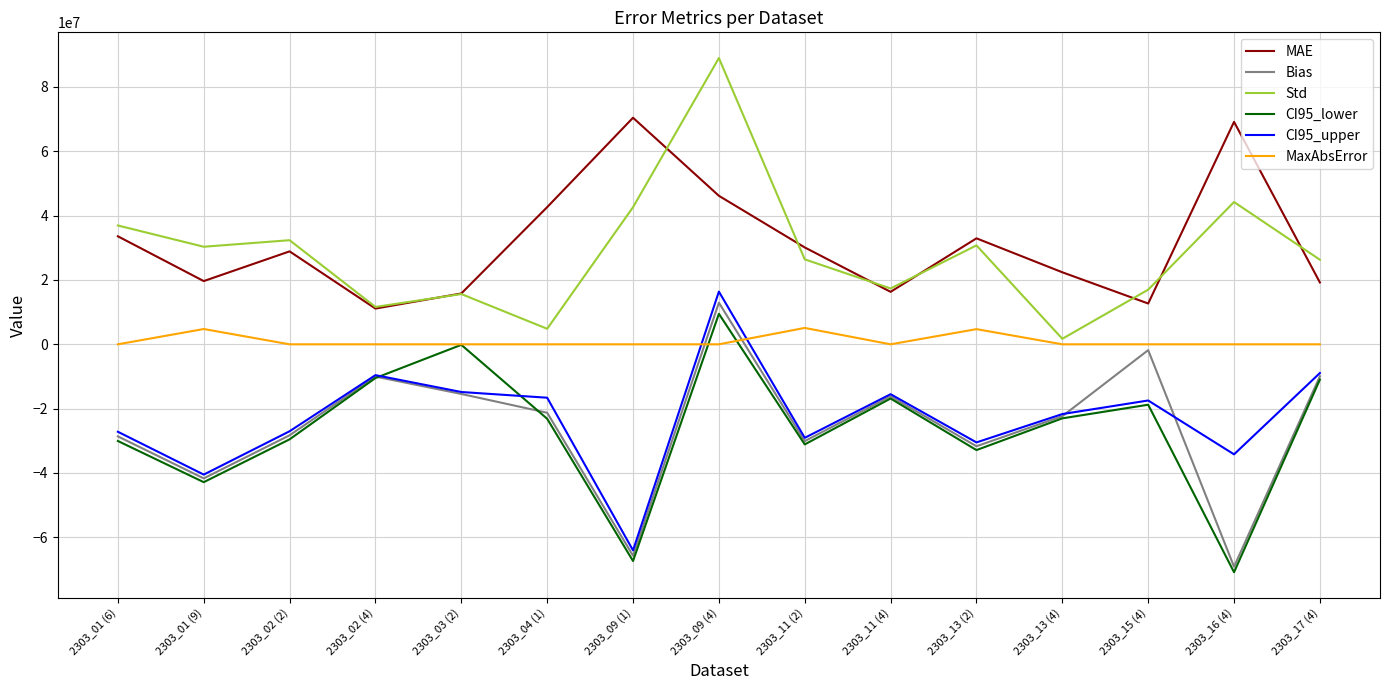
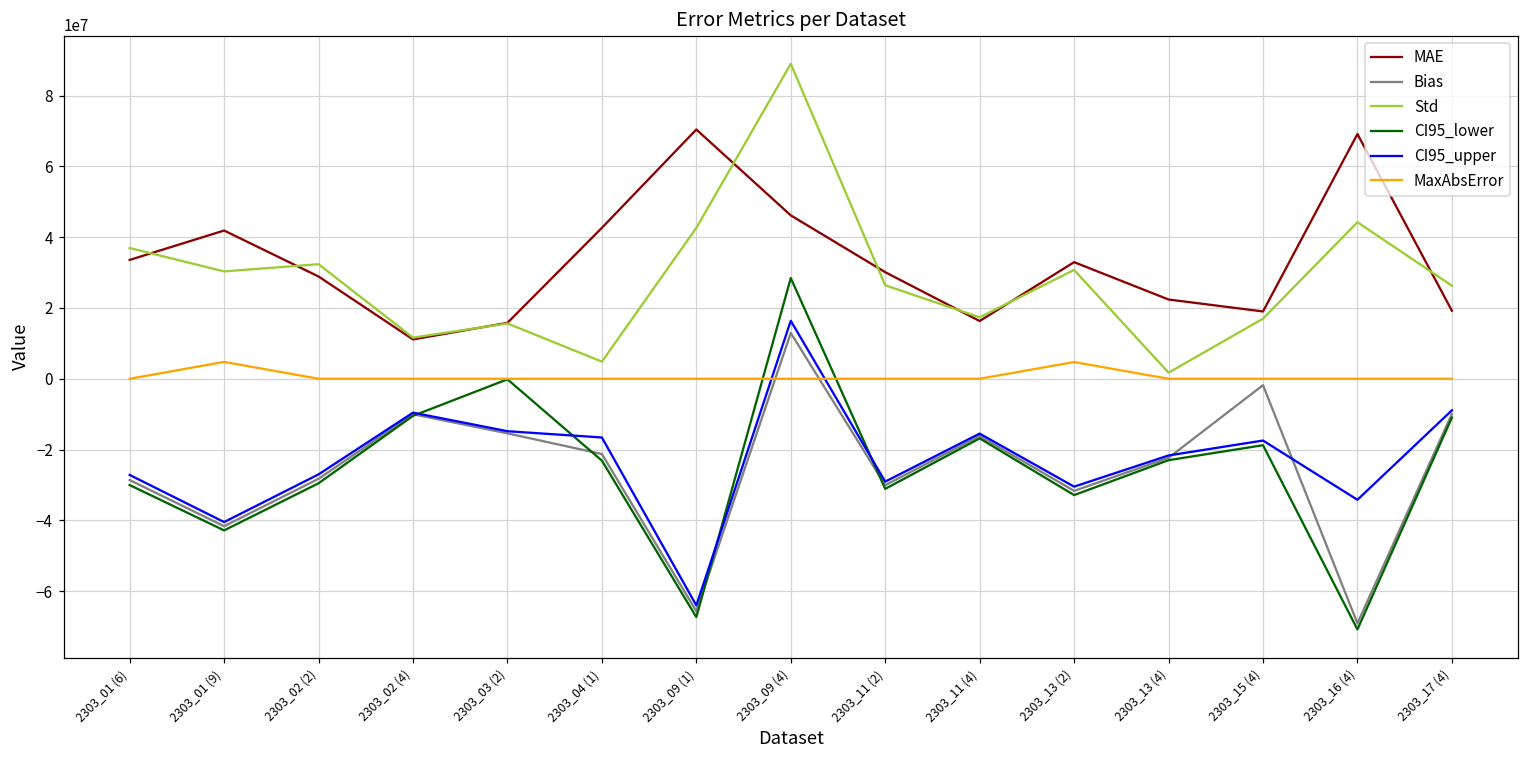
  {
    "MAE": {
      "2303_01 (6)": 34000000,
-     "2303_01 (9)": 20000000,
+     "2303_01 (9)": 42000000,
      "2303_02 (2)": 29000000,
      "2303_04 (1)": 43000000,
      "2303_09 (1)": 70000000,
      "2303_09 (4)": 46000000,
      "2303_11 (2)": 30000000,
      "2303_11 (4)": 16000000,
      "2303_13 (2)": 33000000,
      "2303_13 (4)": 22000000,
-     "2303_15 (4)": 13000000,
+     "2303_15 (4)": 19000000,
      "2303_16 (4)": 69000000,
      "2303_17 (4)": 19000000
    },
    "Bias": {
      "2303_01 (6)": -29000000,
      "2303_01 (9)": -42000000,
      "2303_02 (2)": -28000000,
      "2303_04 (1)": -21000000,
      "2303_09 (1)": -66000000,
      "2303_09 (4)": 13000000,
      "2303_11 (2)": -30000000,
      "2303_13 (2)": -32000000,
      "2303_15 (4)": -2000000,
      "2303_16 (4)": -69000000,
      "2303_17 (4)": -10000000
    },
    "Std": {
      "2303_01 (6)": 37000000,
      "2303_01 (9)": 30000000,
      "2303_02 (2)": 32000000,
      "2303_04 (1)": 5000000,
      "2303_09 (1)": 43000000,
      "2303_09 (4)": 89000000,
      "2303_11 (2)": 26000000,
      "2303_11 (4)": 17000000,
      "2303_13 (2)": 31000000,
      "2303_13 (4)": 2000000,
      "2303_15 (4)": 17000000,
      "2303_16 (4)": 44000000,
      "2303_17 (4)": 26000000
    },
    "CI95_lower": {
      "2303_01 (6)": -30000000,
      "2303_01 (9)": -43000000,
      "2303_02 (2)": -30000000,
      "2303_04 (1)": -23000000,
      "2303_09 (1)": -67000000,
-     "2303_09 (4)": 9000000,
+     "2303_09 (4)": 28000000,
      "2303_11 (2)": -31000000,
      "2303_13 (2)": -33000000,
      "2303_15 (4)": -19000000,
      "2303_16 (4)": -71000000,
      "2303_17 (4)": -11000000
    },
    "CI95_upper": {
      "2303_01 (6)": -27000000,
      "2303_01 (9)": -40000000,
      "2303_02 (2)": -27000000,
      "2303_04 (1)": -17000000,
      "2303_09 (1)": -64000000,
      "2303_09 (4)": 16000000,
      "2303_11 (2)": -29000000,
      "2303_13 (2)": -30000000,
      "2303_15 (4)": -17000000,
      "2303_16 (4)": -34000000,
      "2303_17 (4)": -9000000
    },
    "MaxAbsError": {
      "2303_01 (6)": 0,
      "2303_01 (9)": 5000000,
      "2303_02 (2)": 0,
      "2303_02 (4)": 0,
      "2303_04 (1)": 0,
      "2303_09 (1)": 0,
      "2303_09 (4)": 0,
-     "2303_11 (2)": 5000000,
+     "2303_11 (2)": 0,
      "2303_11 (4)": 0,
      "2303_13 (2)": 5000000,
      "2303_13 (4)": 0,
      "2303_15 (4)": 0,
      "2303_16 (4)": 0,
      "2303_17 (4)": 0
    }
  }
